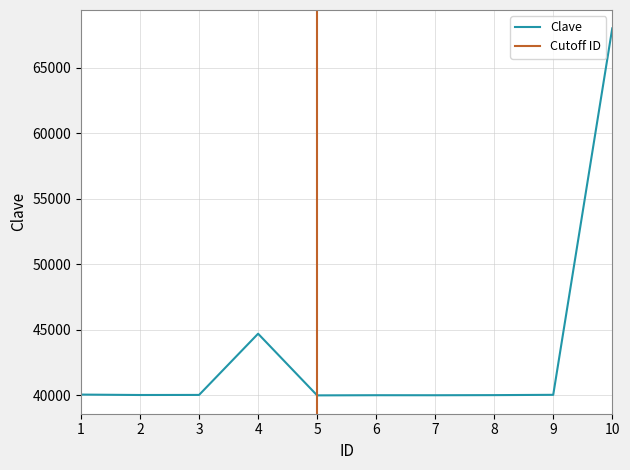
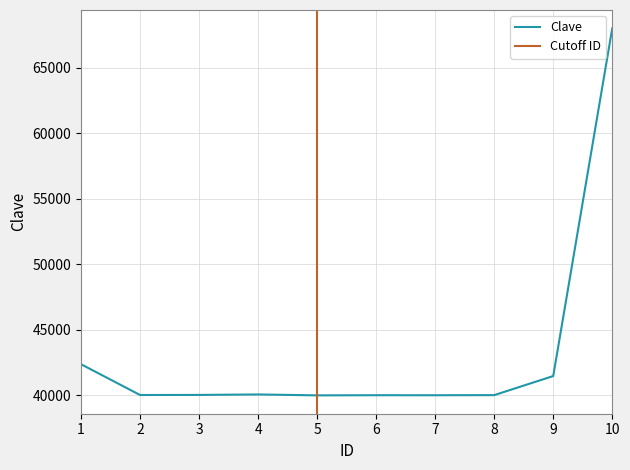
  {
-   "1": 40100,
+   "1": 42400,
    "2": 40000,
    "3": 40000,
-   "4": 44700,
+   "4": 40100,
    "5": 40000,
    "6": 40000,
    "7": 40000,
    "8": 40000,
-   "9": 40000,
+   "9": 41500,
    "10": 68000
  }
